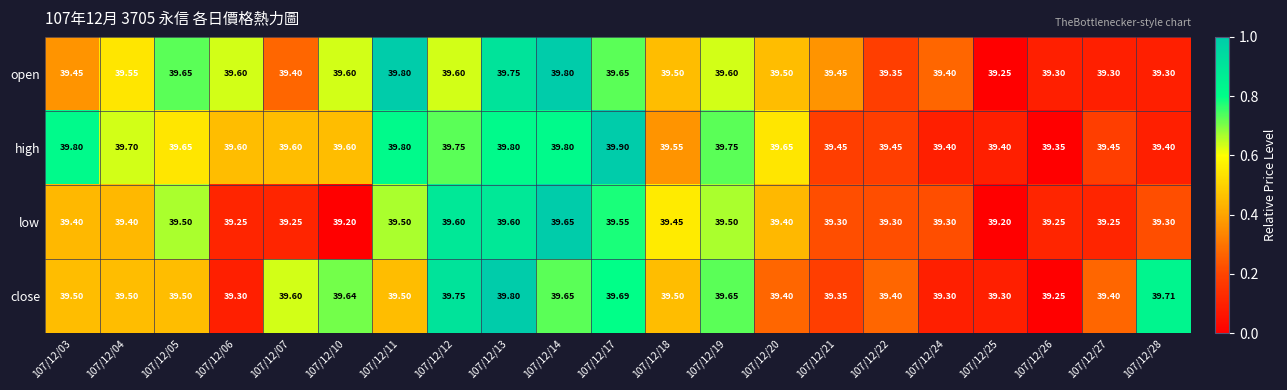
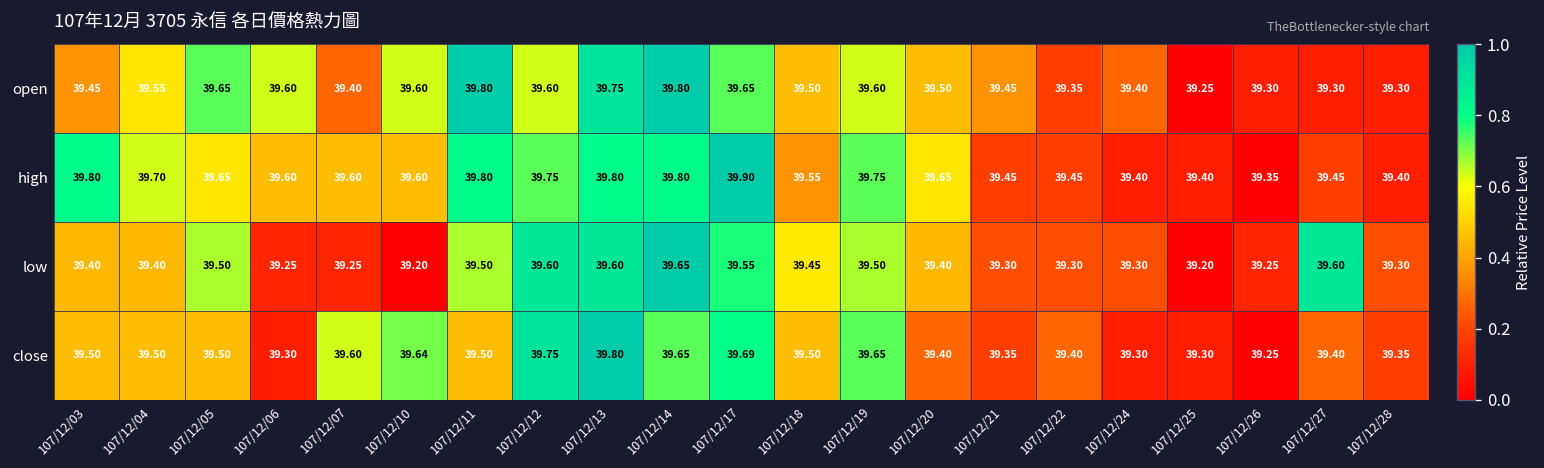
  {
    "open": {
      "107/12/03": 39.45,
      "107/12/04": 39.55,
      "107/12/05": 39.65,
      "107/12/06": 39.60,
      "107/12/07": 39.40,
      "107/12/10": 39.60,
      "107/12/11": 39.80,
      "107/12/12": 39.60,
      "107/12/13": 39.75,
      "107/12/14": 39.80,
      "107/12/17": 39.65,
      "107/12/18": 39.50,
      "107/12/19": 39.60,
      "107/12/20": 39.50,
      "107/12/21": 39.45,
      "107/12/22": 39.35,
      "107/12/24": 39.40,
      "107/12/25": 39.25,
      "107/12/26": 39.30,
      "107/12/27": 39.30,
      "107/12/28": 39.30
    },
    "high": {
      "107/12/03": 39.80,
      "107/12/04": 39.70,
      "107/12/05": 39.65,
      "107/12/06": 39.60,
      "107/12/07": 39.60,
      "107/12/10": 39.60,
      "107/12/11": 39.80,
      "107/12/12": 39.75,
      "107/12/13": 39.80,
      "107/12/14": 39.80,
      "107/12/17": 39.90,
      "107/12/18": 39.55,
      "107/12/19": 39.75,
      "107/12/20": 39.65,
      "107/12/21": 39.45,
      "107/12/22": 39.45,
      "107/12/24": 39.40,
      "107/12/25": 39.40,
      "107/12/26": 39.35,
      "107/12/27": 39.45,
      "107/12/28": 39.40
    },
    "low": {
      "107/12/03": 39.40,
      "107/12/04": 39.40,
      "107/12/05": 39.50,
      "107/12/06": 39.25,
      "107/12/07": 39.25,
      "107/12/10": 39.20,
      "107/12/11": 39.50,
      "107/12/12": 39.60,
      "107/12/13": 39.60,
      "107/12/14": 39.65,
      "107/12/17": 39.55,
      "107/12/18": 39.45,
      "107/12/19": 39.50,
      "107/12/20": 39.40,
      "107/12/21": 39.30,
      "107/12/22": 39.30,
      "107/12/24": 39.30,
      "107/12/25": 39.20,
      "107/12/26": 39.25,
-     "107/12/27": 39.25,
+     "107/12/27": 39.60,
      "107/12/28": 39.30
    },
    "close": {
      "107/12/03": 39.50,
      "107/12/04": 39.50,
      "107/12/05": 39.50,
      "107/12/06": 39.30,
      "107/12/07": 39.60,
      "107/12/10": 39.64,
      "107/12/11": 39.50,
      "107/12/12": 39.75,
      "107/12/13": 39.80,
      "107/12/14": 39.65,
      "107/12/17": 39.69,
      "107/12/18": 39.50,
      "107/12/19": 39.65,
      "107/12/20": 39.40,
      "107/12/21": 39.35,
      "107/12/22": 39.40,
      "107/12/24": 39.30,
      "107/12/25": 39.30,
      "107/12/26": 39.25,
      "107/12/27": 39.40,
-     "107/12/28": 39.71
+     "107/12/28": 39.35
    }
  }
